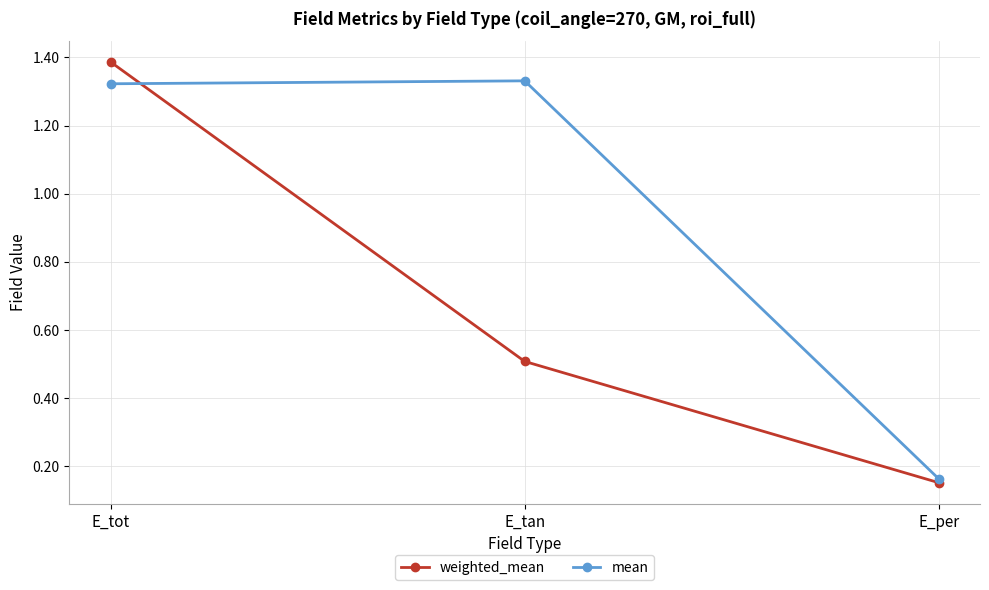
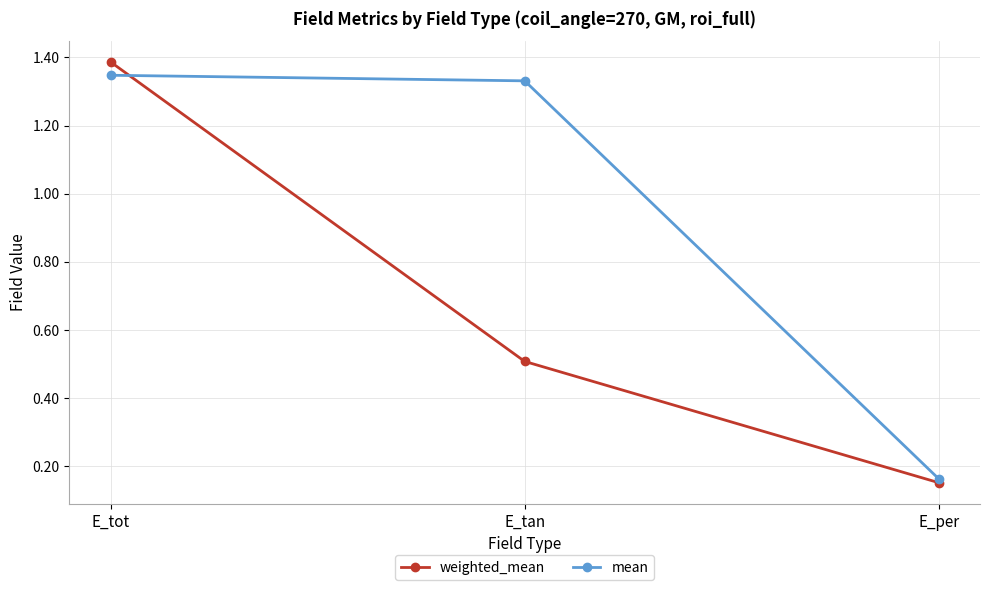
  {
    "weighted_mean": {
      "E_tot": 1.39,
      "E_tan": 0.51,
      "E_per": 0.15
    },
    "mean": {
-     "E_tot": 1.32,
+     "E_tot": 1.35,
      "E_tan": 1.33,
      "E_per": 0.16
    }
  }
